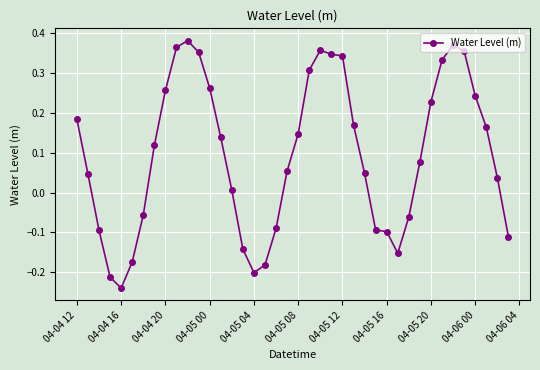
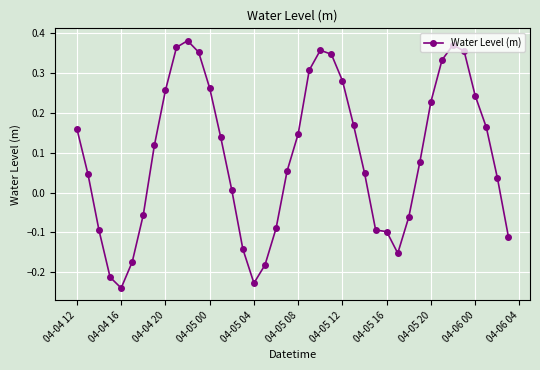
  {
-   "04-04 12": 0.18,
+   "04-04 12": 0.16,
    "04-04 16": -0.24,
    "04-04 20": 0.26,
    "04-05 00": 0.26,
-   "04-05 04": -0.20,
+   "04-05 04": -0.23,
    "04-05 08": 0.15,
-   "04-05 12": 0.34,
+   "04-05 12": 0.28,
    "04-05 16": -0.10,
    "04-05 20": 0.23,
    "04-06 00": 0.24
  }
